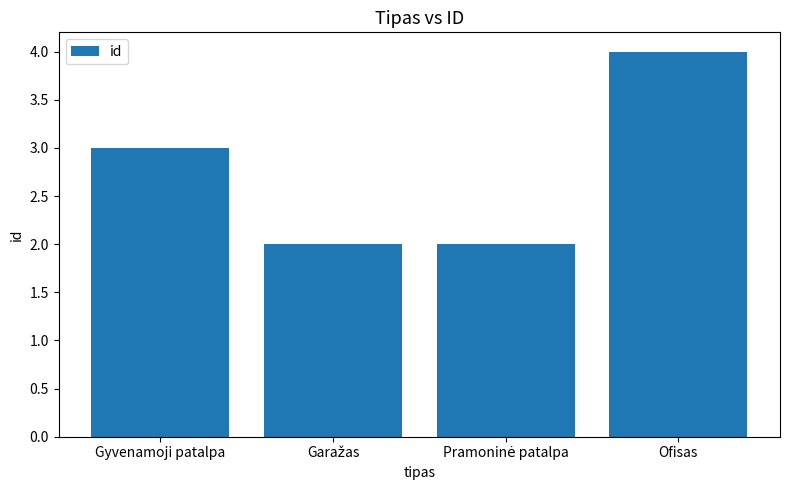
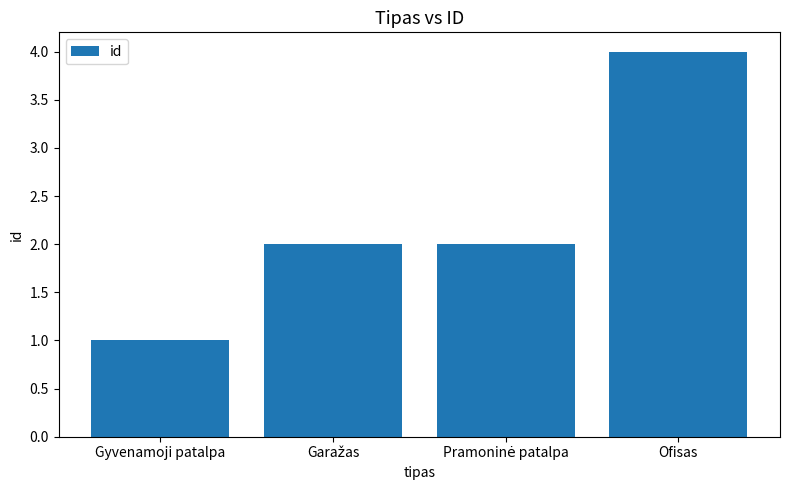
  {
-   "Gyvenamoji patalpa": 3,
+   "Gyvenamoji patalpa": 1,
    "Garažas": 2,
    "Pramoninė patalpa": 2,
    "Ofisas": 4
  }
